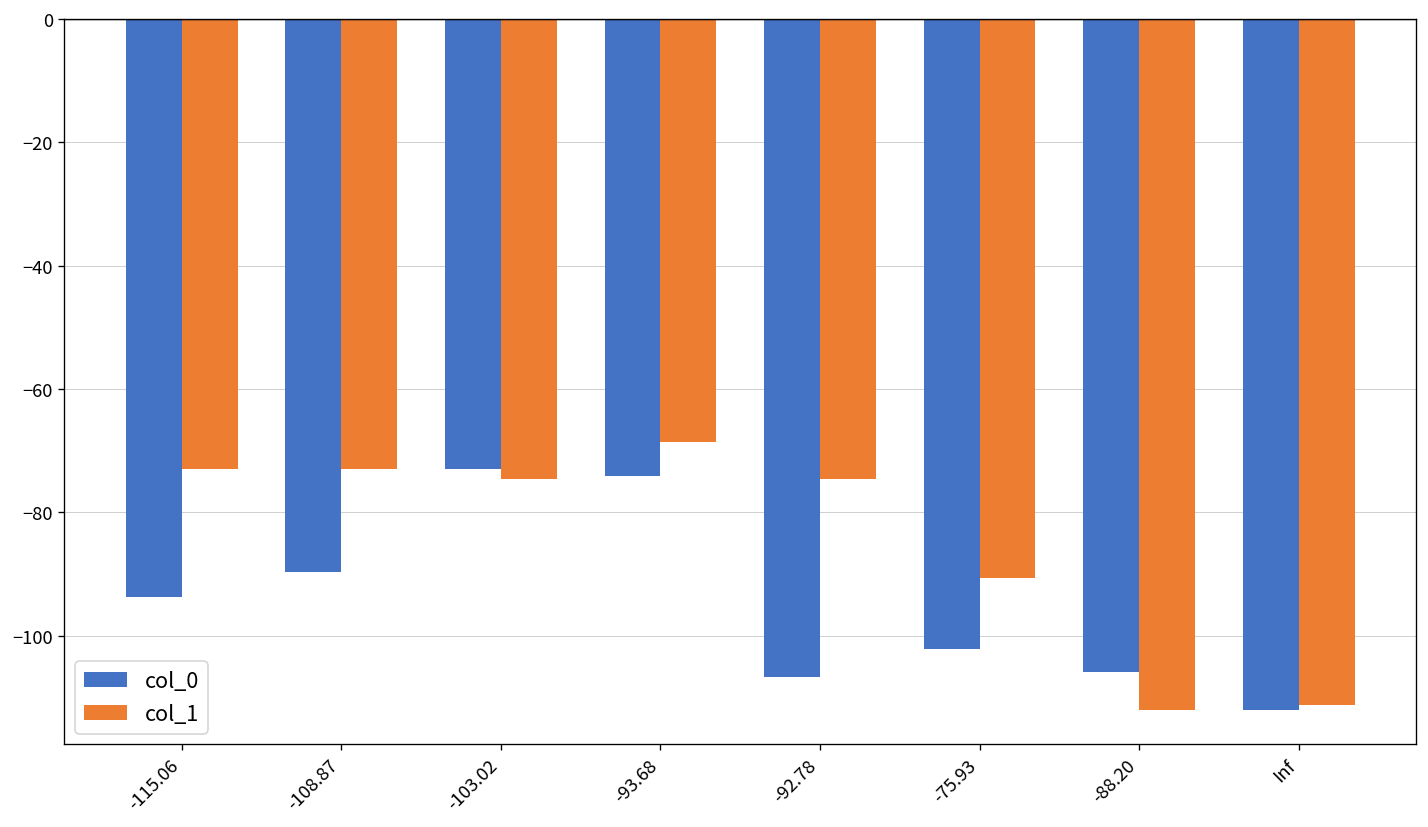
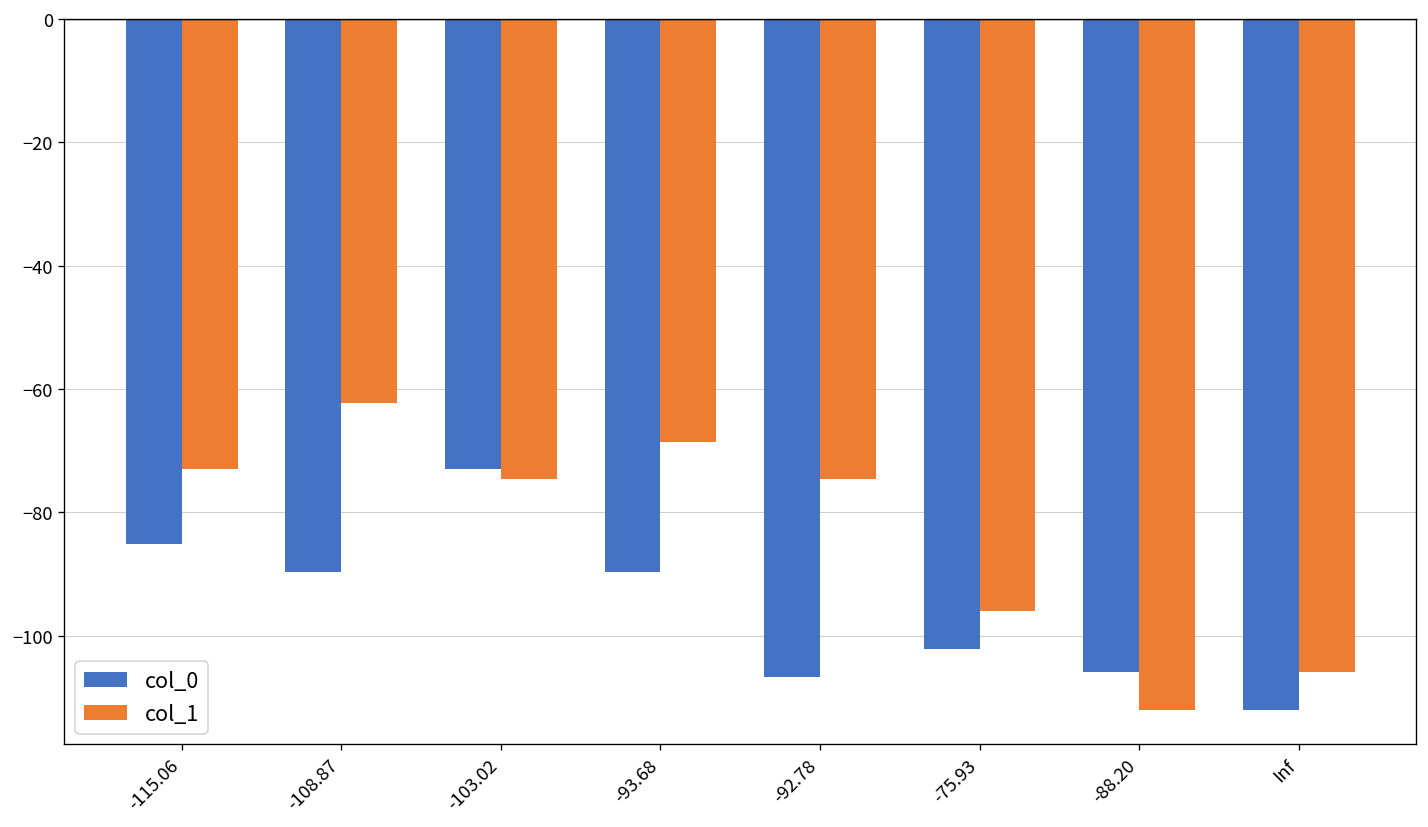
  {
    "col_0": {
-     "-115.06": -94,
+     "-115.06": -85,
      "-108.87": -90,
      "-103.02": -73,
-     "-93.68": -74,
+     "-93.68": -90,
      "-92.78": -107,
      "-75.93": -102,
      "-88.20": -106,
      "Inf": -112
    },
    "col_1": {
      "-115.06": -73,
-     "-108.87": -73,
+     "-108.87": -62,
      "-103.02": -75,
      "-93.68": -69,
      "-92.78": -75,
-     "-75.93": -91,
+     "-75.93": -96,
      "-88.20": -112,
-     "Inf": -111
+     "Inf": -106
    }
  }
